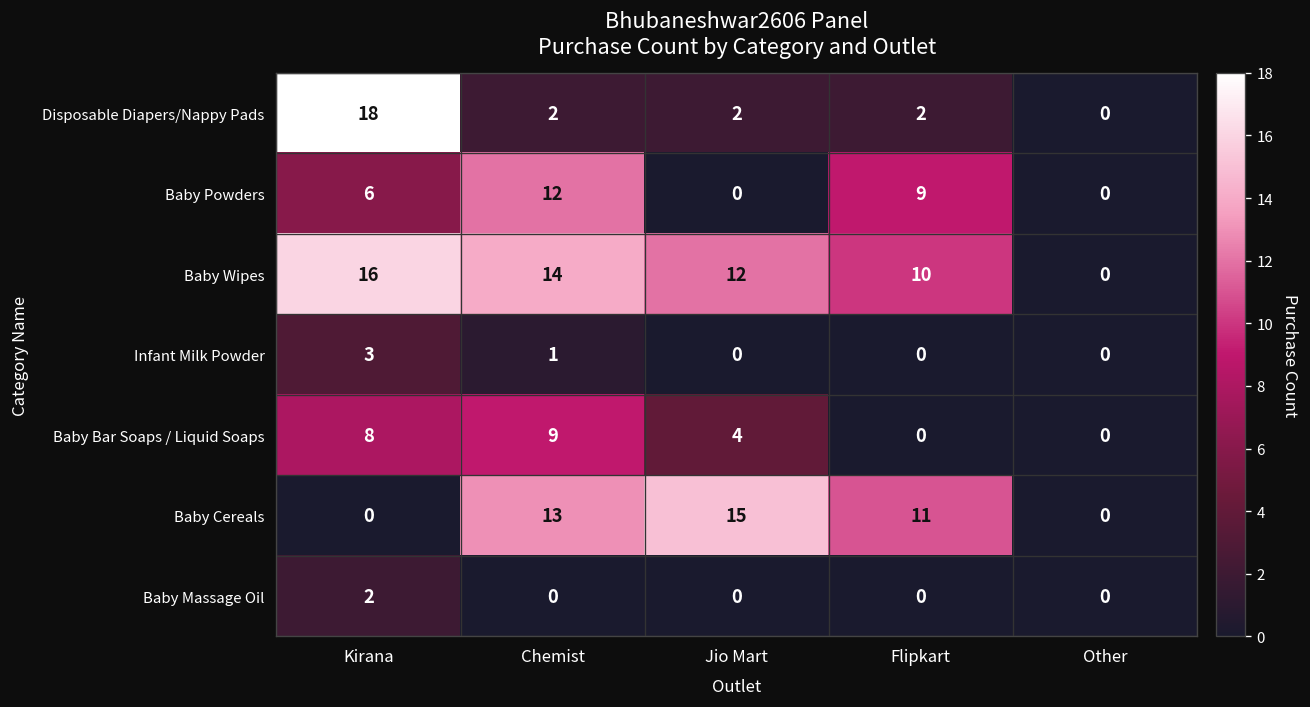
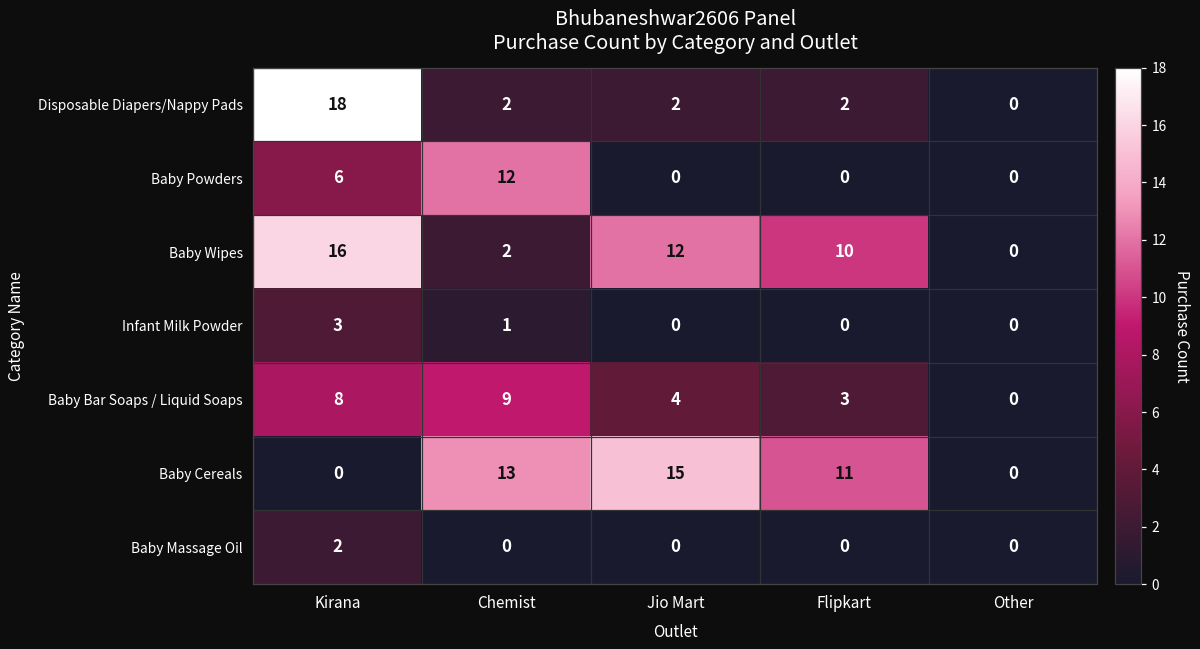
  {
    "Disposable Diapers/Nappy Pads": {
      "Kirana": 18,
      "Chemist": 2,
      "Jio Mart": 2,
      "Flipkart": 2,
      "Other": 0
    },
    "Baby Powders": {
      "Kirana": 6,
      "Chemist": 12,
      "Jio Mart": 0,
-     "Flipkart": 9,
+     "Flipkart": 0,
      "Other": 0
    },
    "Baby Wipes": {
      "Kirana": 16,
-     "Chemist": 14,
+     "Chemist": 2,
      "Jio Mart": 12,
      "Flipkart": 10,
      "Other": 0
    },
    "Infant Milk Powder": {
      "Kirana": 3,
      "Chemist": 1,
      "Jio Mart": 0,
      "Flipkart": 0,
      "Other": 0
    },
    "Baby Bar Soaps / Liquid Soaps": {
      "Kirana": 8,
      "Chemist": 9,
      "Jio Mart": 4,
-     "Flipkart": 0,
+     "Flipkart": 3,
      "Other": 0
    },
    "Baby Cereals": {
      "Kirana": 0,
      "Chemist": 13,
      "Jio Mart": 15,
      "Flipkart": 11,
      "Other": 0
    },
    "Baby Massage Oil": {
      "Kirana": 2,
      "Chemist": 0,
      "Jio Mart": 0,
      "Flipkart": 0,
      "Other": 0
    }
  }
